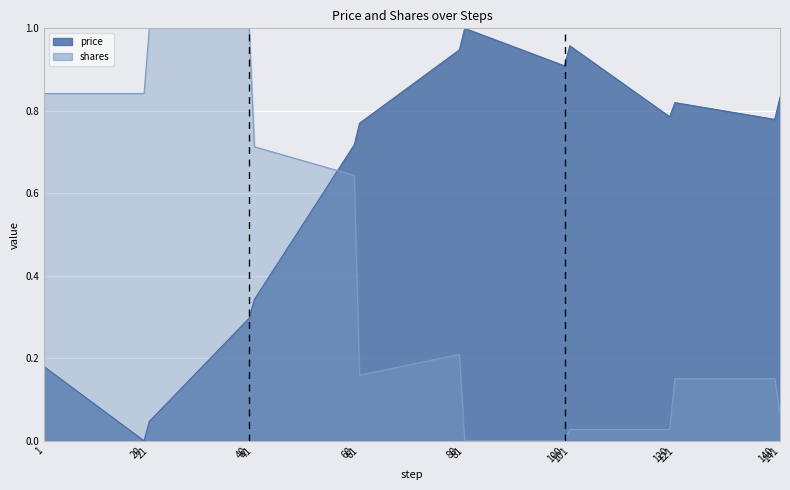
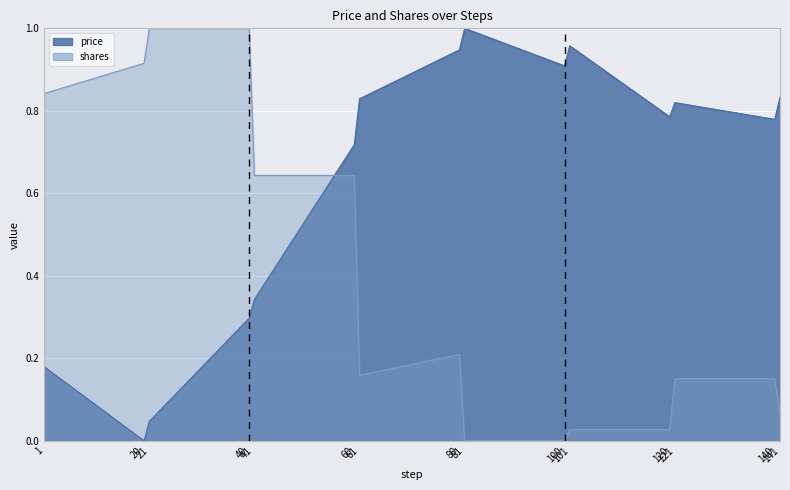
  {
    "price": {
      "1": 0.18,
      "20": 0.00,
      "21": 0.05,
      "40": 0.30,
      "41": 0.34,
      "60": 0.72,
-     "61": 0.77,
+     "61": 0.83,
      "80": 0.95,
      "81": 1.00,
      "100": 0.91,
      "101": 0.96,
      "120": 0.79,
      "121": 0.82,
      "140": 0.78,
      "141": 0.83
    },
    "shares": {
      "1": 0.84,
-     "20": 0.84,
+     "20": 0.92,
      "21": 1.00,
      "40": 1.00,
-     "41": 0.71,
+     "41": 0.64,
      "60": 0.64,
      "61": 0.16,
      "80": 0.21,
      "81": 0.00,
      "100": 0.00,
      "101": 0.03,
      "120": 0.03,
      "121": 0.15,
      "140": 0.15,
      "141": 0.06
    }
  }
